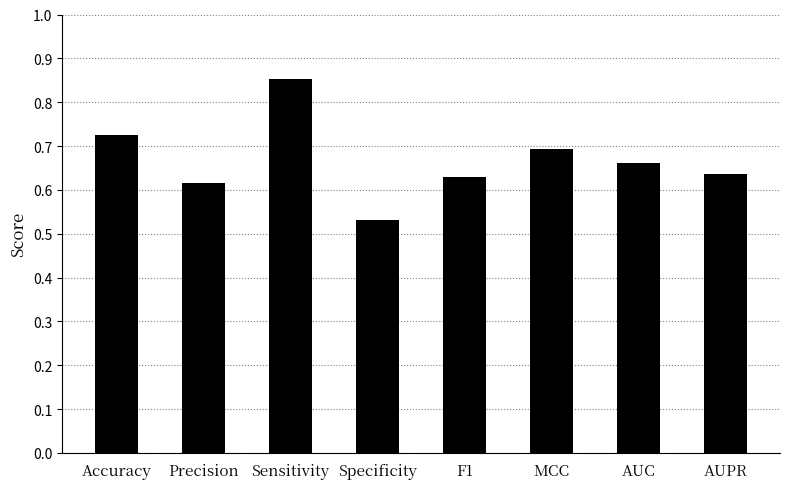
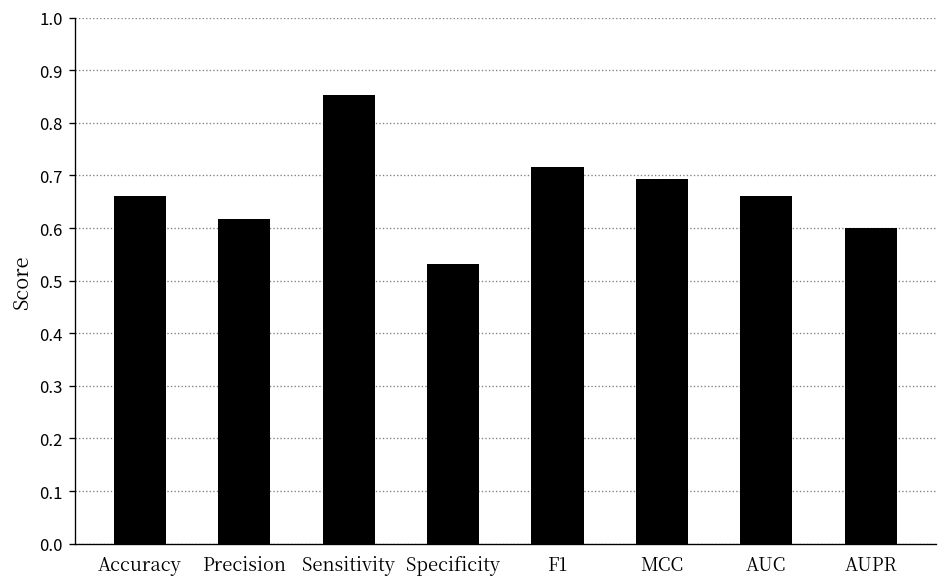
  {
-   "Accuracy": 0.73,
+   "Accuracy": 0.66,
    "Precision": 0.62,
    "Sensitivity": 0.85,
    "Specificity": 0.53,
-   "F1": 0.63,
+   "F1": 0.72,
    "MCC": 0.69,
    "AUC": 0.66,
-   "AUPR": 0.64
+   "AUPR": 0.60
  }
